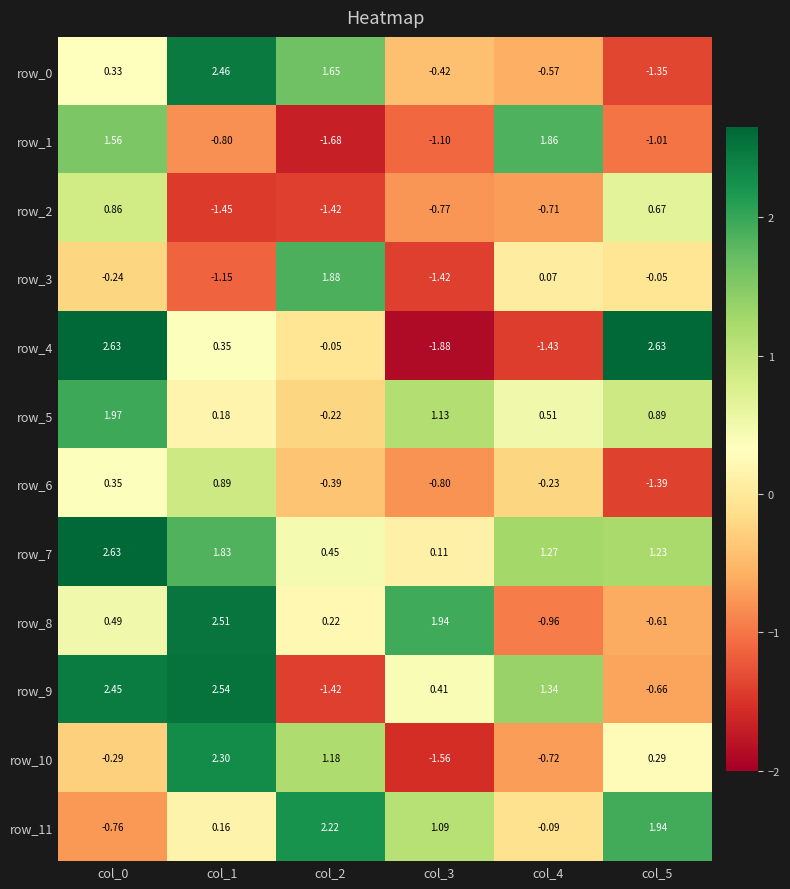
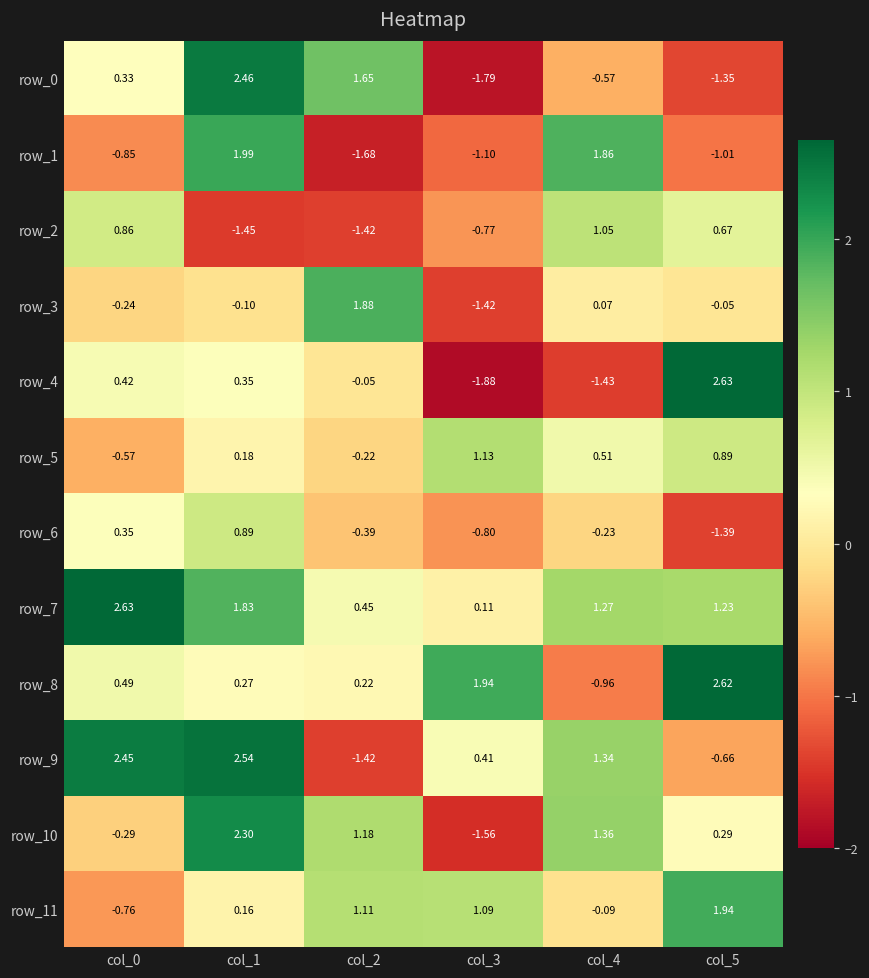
  {
    "row_0": {
      "col_0": 0.33,
      "col_1": 2.46,
      "col_2": 1.65,
-     "col_3": -0.42,
+     "col_3": -1.79,
      "col_4": -0.57,
      "col_5": -1.35
    },
    "row_1": {
-     "col_0": 1.56,
-     "col_1": -0.80,
+     "col_0": -0.85,
+     "col_1": 1.99,
      "col_2": -1.68,
      "col_3": -1.10,
      "col_4": 1.86,
      "col_5": -1.01
    },
    "row_2": {
      "col_0": 0.86,
      "col_1": -1.45,
      "col_2": -1.42,
      "col_3": -0.77,
-     "col_4": -0.71,
+     "col_4": 1.05,
      "col_5": 0.67
    },
    "row_3": {
      "col_0": -0.24,
-     "col_1": -1.15,
+     "col_1": -0.10,
      "col_2": 1.88,
      "col_3": -1.42,
      "col_4": 0.07,
      "col_5": -0.05
    },
    "row_4": {
-     "col_0": 2.63,
+     "col_0": 0.42,
      "col_1": 0.35,
      "col_2": -0.05,
      "col_3": -1.88,
      "col_4": -1.43,
      "col_5": 2.63
    },
    "row_5": {
-     "col_0": 1.97,
+     "col_0": -0.57,
      "col_1": 0.18,
      "col_2": -0.22,
      "col_3": 1.13,
      "col_4": 0.51,
      "col_5": 0.89
    },
    "row_6": {
      "col_0": 0.35,
      "col_1": 0.89,
      "col_2": -0.39,
      "col_3": -0.80,
      "col_4": -0.23,
      "col_5": -1.39
    },
    "row_7": {
      "col_0": 2.63,
      "col_1": 1.83,
      "col_2": 0.45,
      "col_3": 0.11,
      "col_4": 1.27,
      "col_5": 1.23
    },
    "row_8": {
      "col_0": 0.49,
-     "col_1": 2.51,
+     "col_1": 0.27,
      "col_2": 0.22,
      "col_3": 1.94,
      "col_4": -0.96,
-     "col_5": -0.61
+     "col_5": 2.62
    },
    "row_9": {
      "col_0": 2.45,
      "col_1": 2.54,
      "col_2": -1.42,
      "col_3": 0.41,
      "col_4": 1.34,
      "col_5": -0.66
    },
    "row_10": {
      "col_0": -0.29,
      "col_1": 2.30,
      "col_2": 1.18,
      "col_3": -1.56,
-     "col_4": -0.72,
+     "col_4": 1.36,
      "col_5": 0.29
    },
    "row_11": {
      "col_0": -0.76,
      "col_1": 0.16,
-     "col_2": 2.22,
+     "col_2": 1.11,
      "col_3": 1.09,
      "col_4": -0.09,
      "col_5": 1.94
    }
  }
